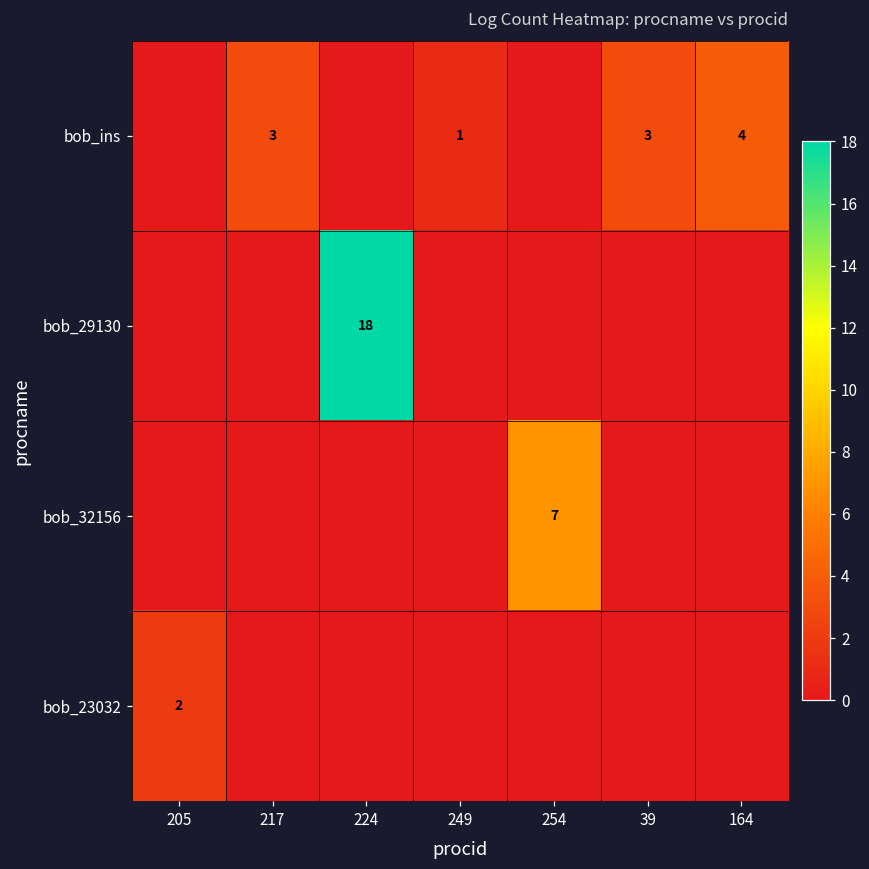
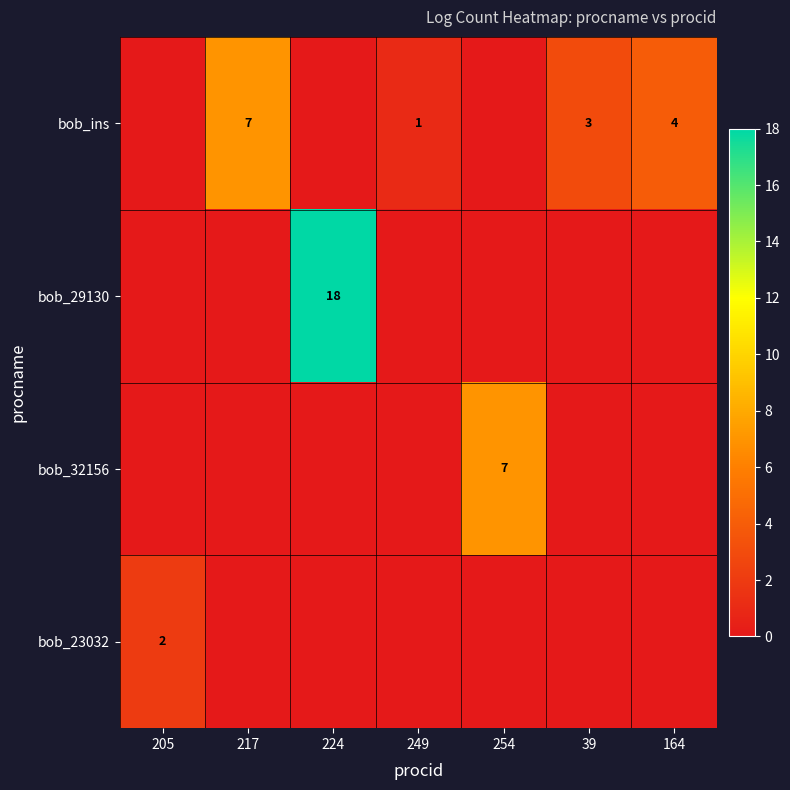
  {
    "bob_ins": {
-     "217": 3,
+     "217": 7,
      "249": 1,
      "39": 3,
      "164": 4
    },
    "bob_29130": {
      "224": 18
    },
    "bob_32156": {
      "254": 7
    },
    "bob_23032": {
      "205": 2
    }
  }
